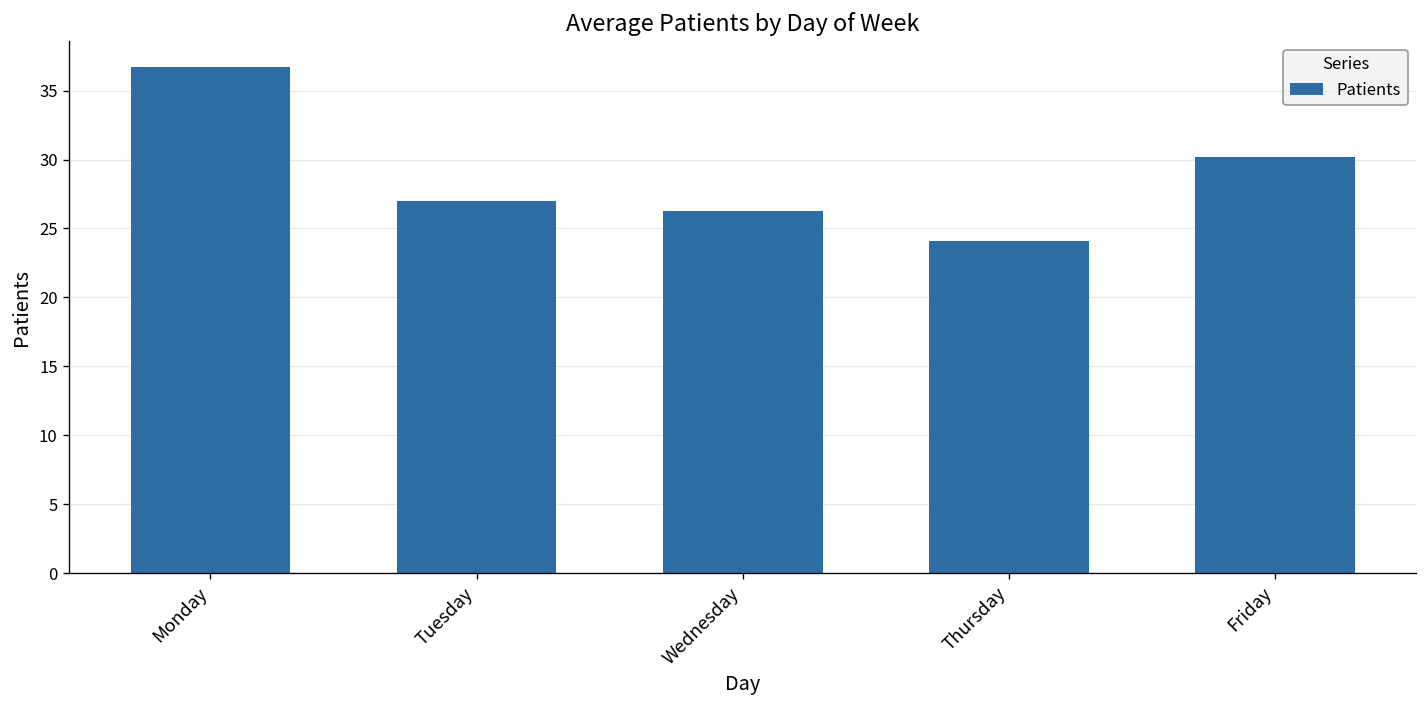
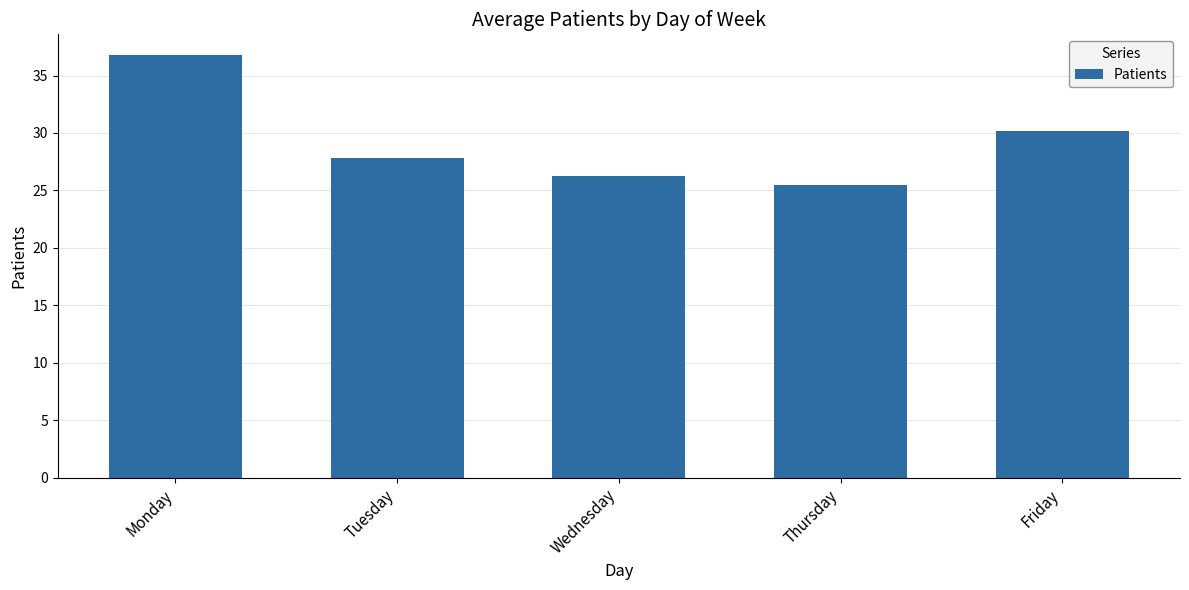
  {
    "Monday": 36.8,
-   "Tuesday": 27.0,
+   "Tuesday": 27.8,
    "Wednesday": 26.3,
-   "Thursday": 24.1,
+   "Thursday": 25.5,
    "Friday": 30.2
  }
